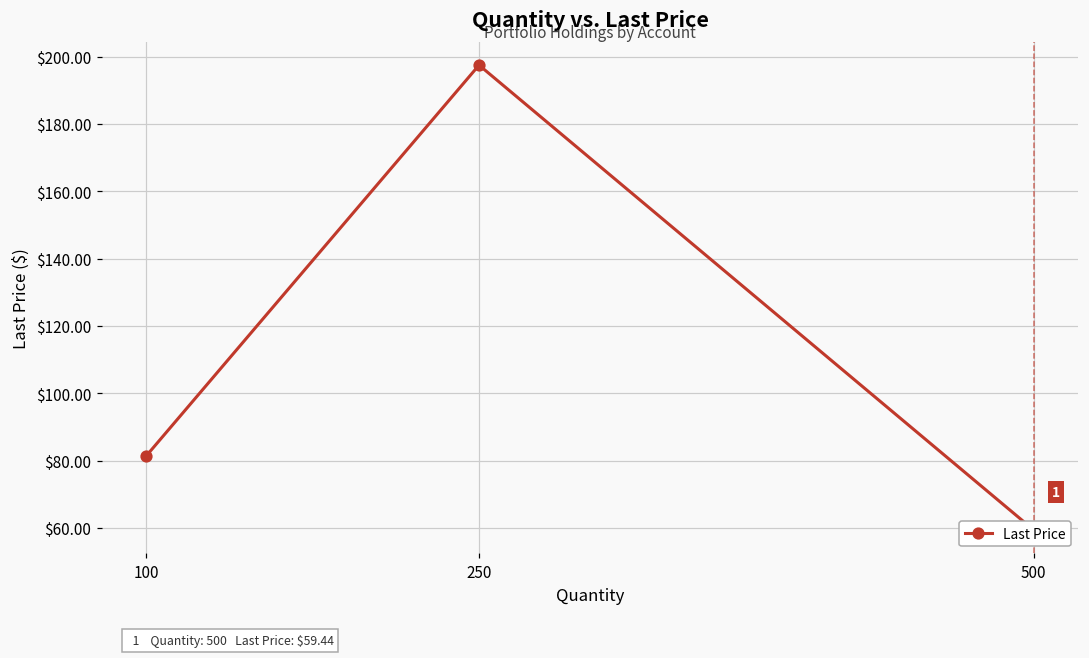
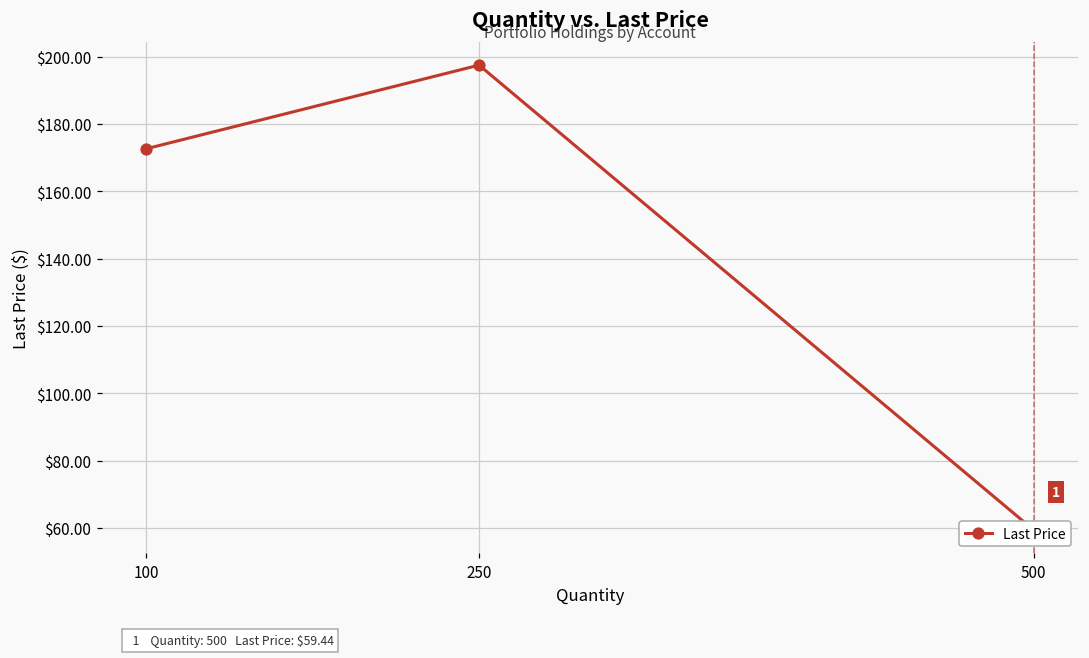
  {
-   "100": "$81",
+   "100": "$173",
    "250": "$197"
  }
